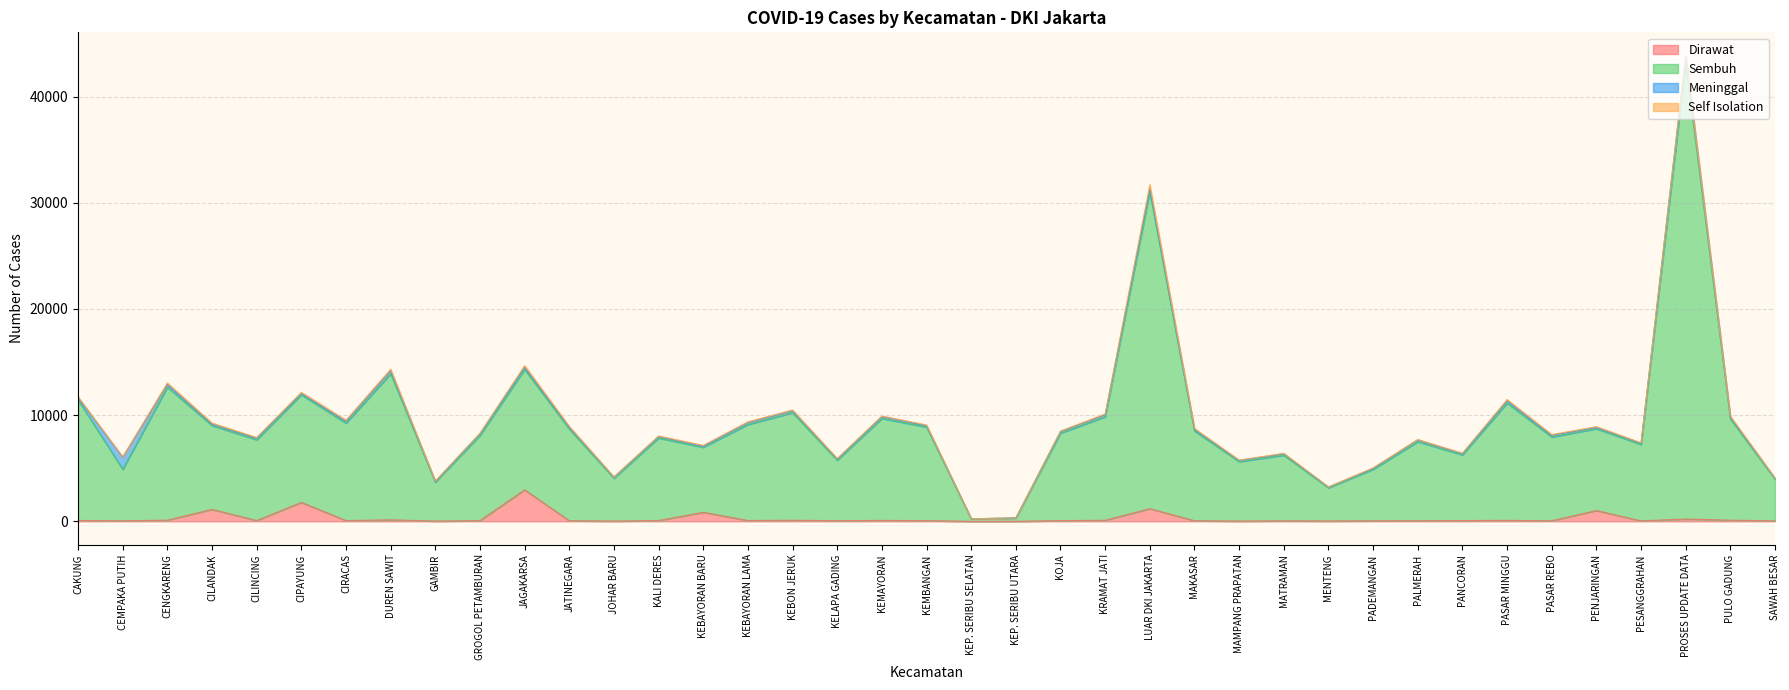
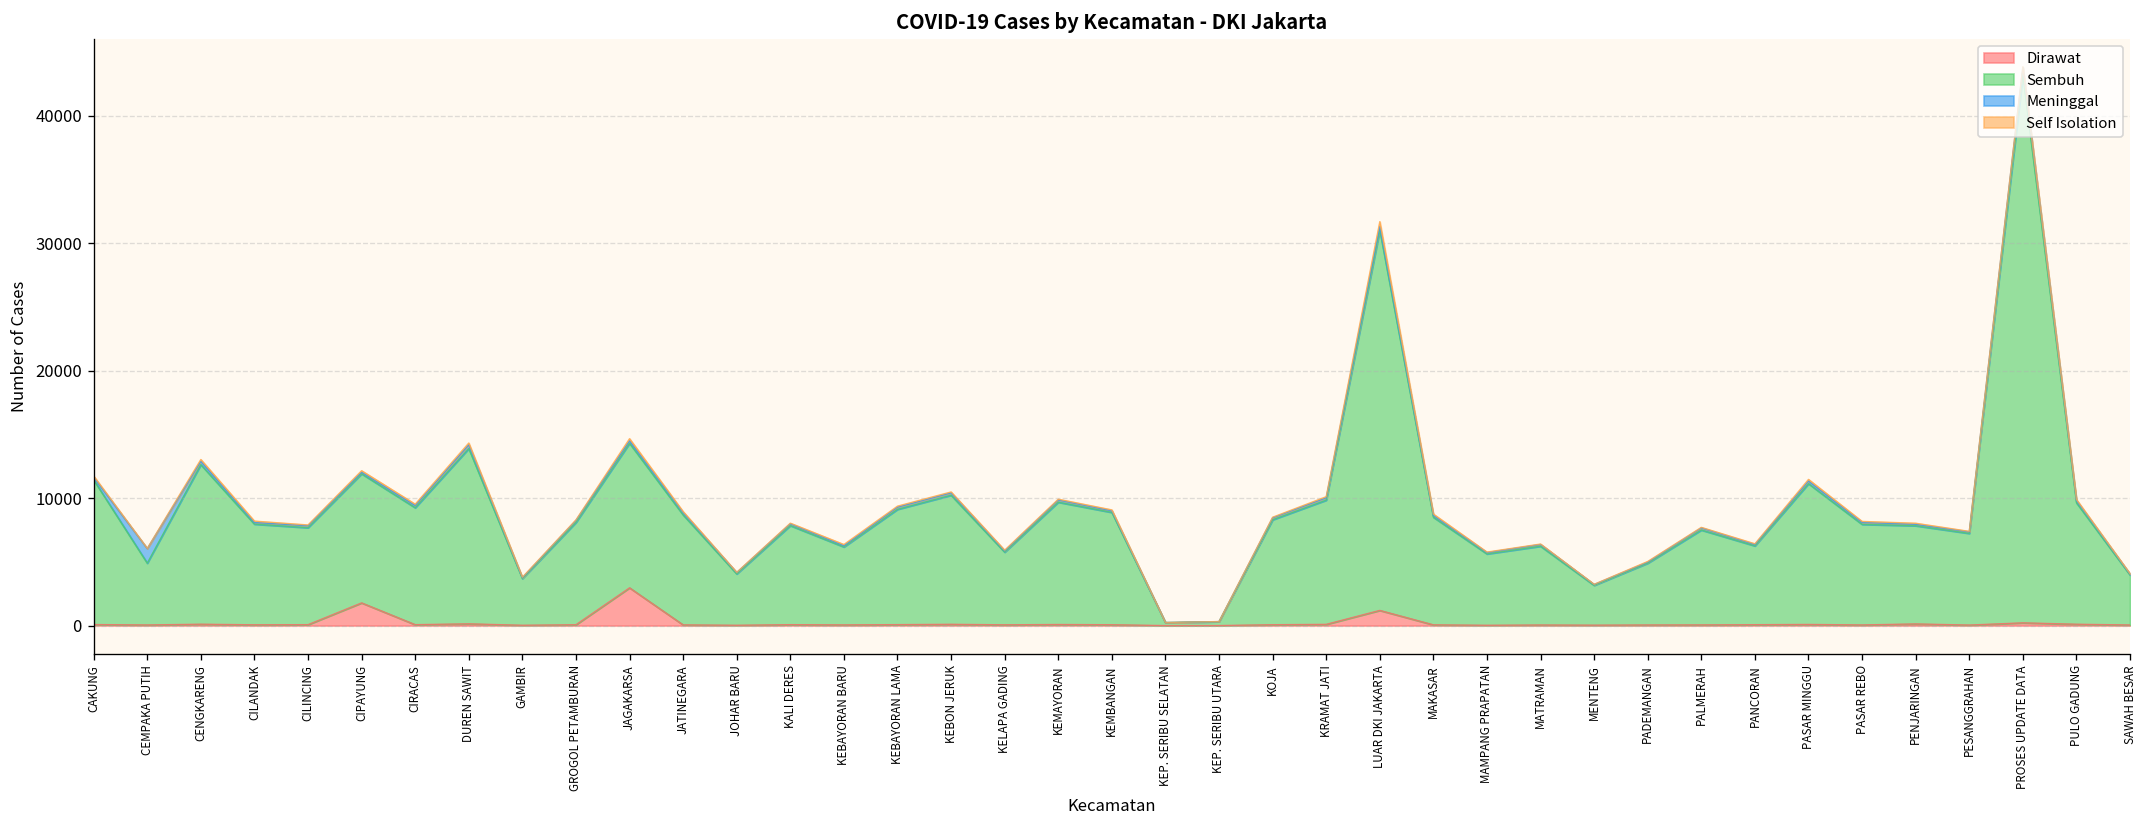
  {
    "Dirawat": {
      "CAKUNG": 100,
      "CEMPAKA PUTIH": 100,
      "CENGKARENG": 100,
-     "CILANDAK": 1100,
+     "CILANDAK": 100,
      "CILINCING": 100,
      "CIPAYUNG": 1800,
      "CIRACAS": 100,
      "DUREN SAWIT": 100,
      "GAMBIR": 0,
      "GROGOL PETAMBURAN": 100,
      "JAGAKARSA": 3000,
      "JATINEGARA": 100,
      "JOHAR BARU": 0,
      "KALI DERES": 100,
-     "KEBAYORAN BARU": 900,
+     "KEBAYORAN BARU": 100,
      "KEBAYORAN LAMA": 100,
      "KEBON JERUK": 100,
      "KELAPA GADING": 100,
      "KEMAYORAN": 100,
      "KEMBANGAN": 100,
      "KEP. SERIBU UTARA": 0,
      "KOJA": 100,
      "KRAMAT JATI": 100,
      "LUAR DKI JAKARTA": 1200,
      "MAKASAR": 100,
      "MAMPANG PRAPATAN": 0,
      "MATRAMAN": 0,
      "MENTENG": 0,
      "PADEMANGAN": 0,
      "PALMERAH": 100,
      "PANCORAN": 100,
      "PASAR MINGGU": 100,
      "PASAR REBO": 100,
-     "PENJARINGAN": 1000,
+     "PENJARINGAN": 100,
      "PESANGGRAHAN": 0,
      "PROSES UPDATE DATA": 200,
      "PULO GADUNG": 100,
      "SAWAH BESAR": 0
    },
    "Sembuh": {
      "CEMPAKA PUTIH": 4900,
      "CENGKARENG": 12500,
      "DUREN SAWIT": 13800,
      "LUAR DKI JAKARTA": 29800
    },
    "Meninggal": {
      "LUAR DKI JAKARTA": 300
    },
    "Self Isolation": {
      "LUAR DKI JAKARTA": 400
    }
  }
